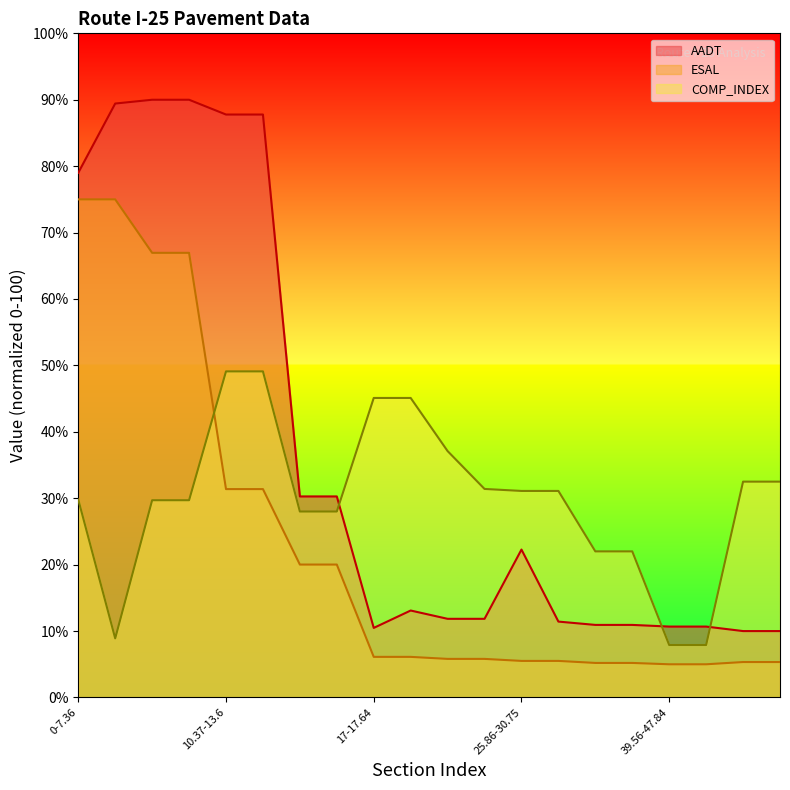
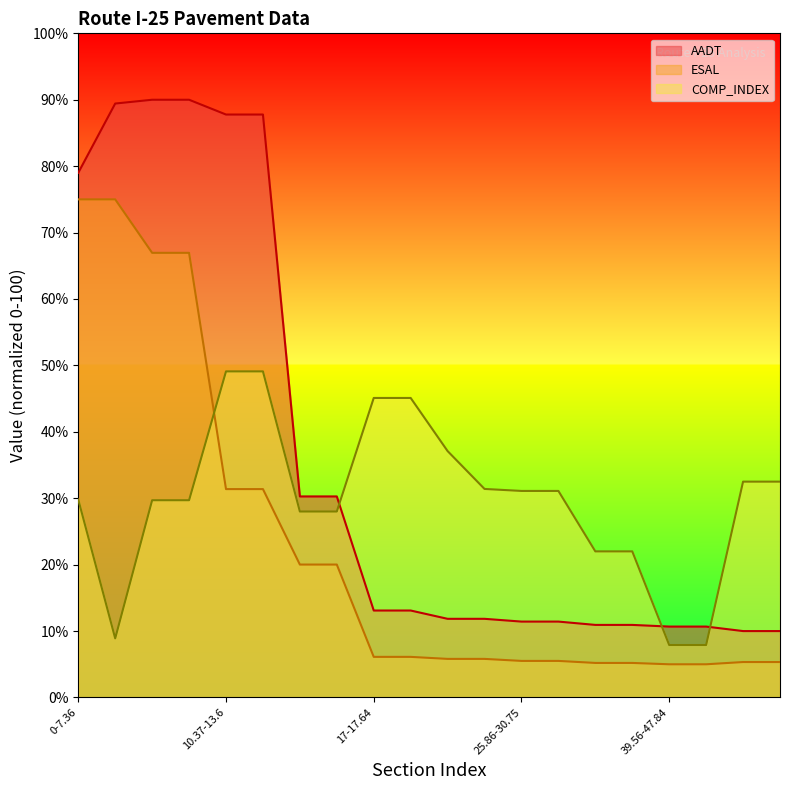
  {
    "AADT": {
      "0-7.36": "79%",
      "10.37-13.6": "88%",
-     "17-17.64": "10%",
-     "25.86-30.75": "22%",
+     "17-17.64": "13%",
+     "25.86-30.75": "11%",
      "39.56-47.84": "11%"
    }
  }
